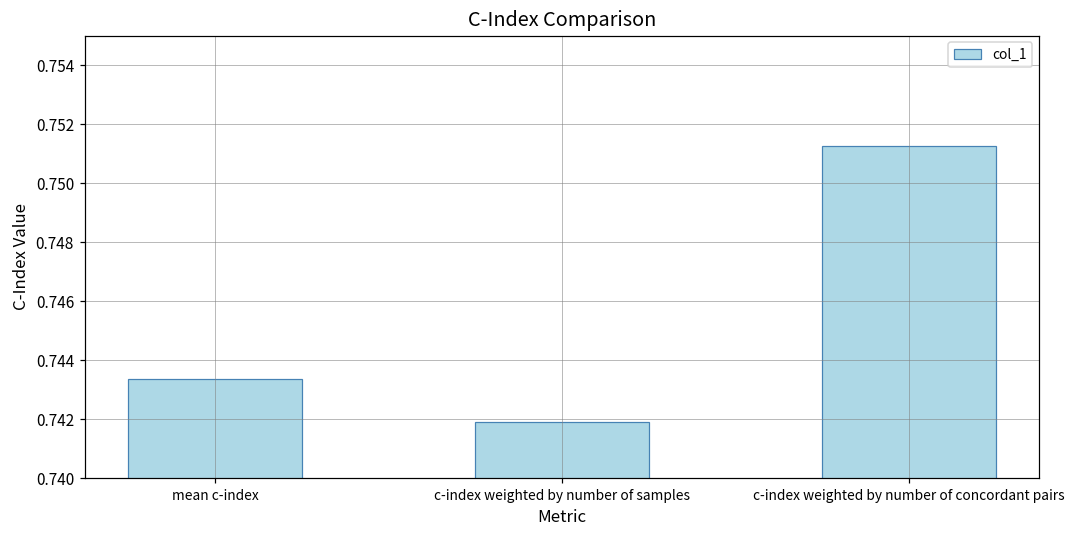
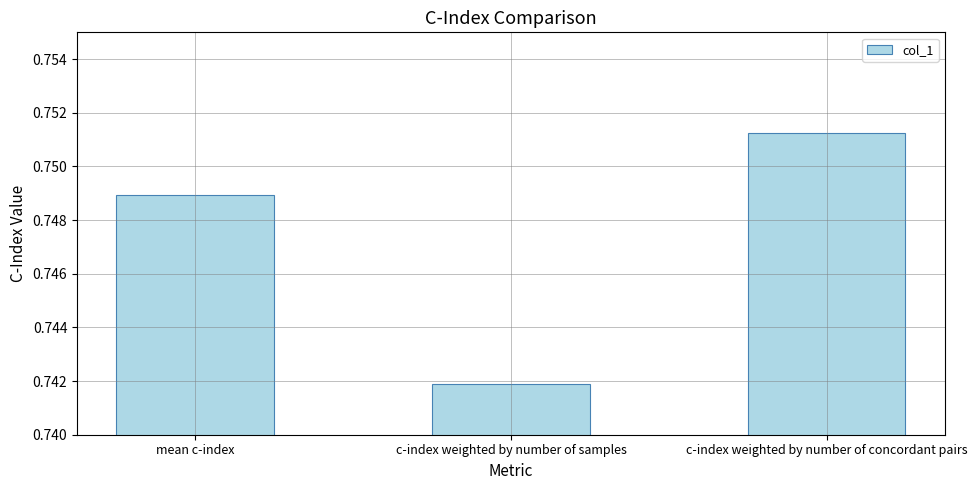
  {
-   "mean c-index": 0.7434,
+   "mean c-index": 0.7489,
    "c-index weighted by number of samples": 0.7419,
    "c-index weighted by number of concordant pairs": 0.7513
  }
